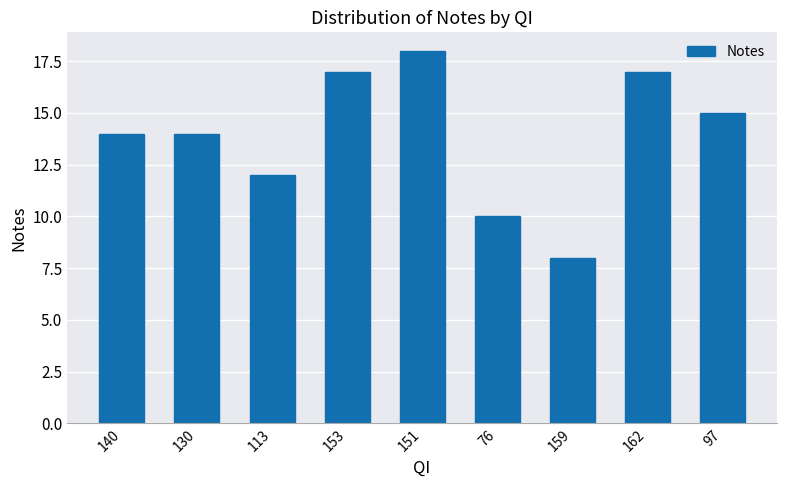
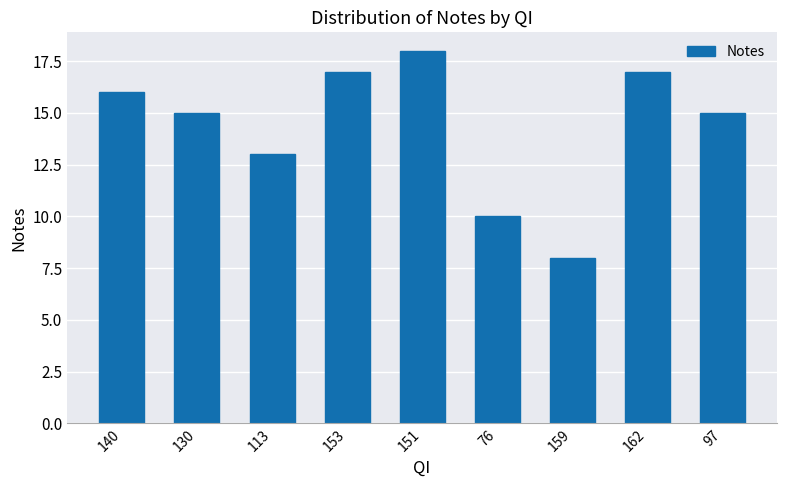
  {
-   "140": 14,
-   "130": 14,
-   "113": 12,
+   "140": 16,
+   "130": 15,
+   "113": 13,
    "153": 17,
    "151": 18,
    "76": 10,
    "159": 8,
    "162": 17,
    "97": 15
  }
